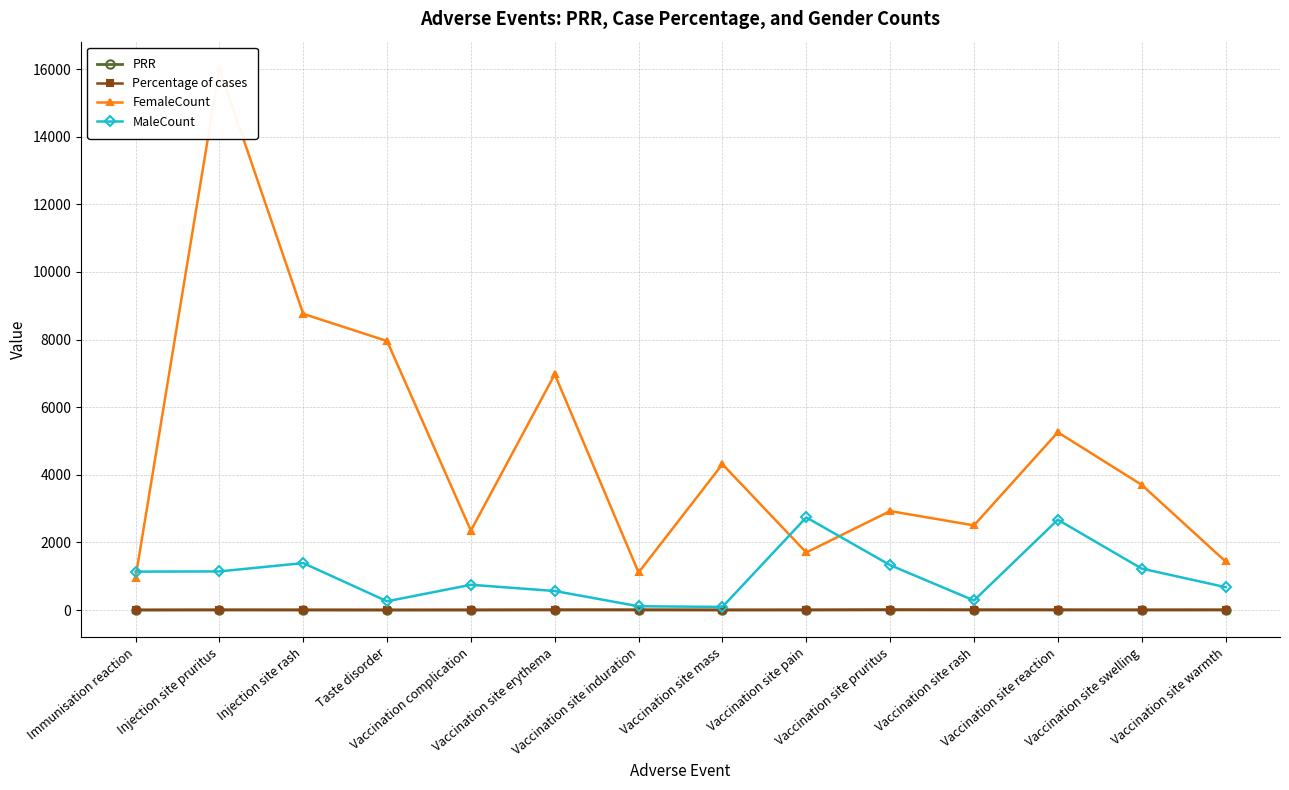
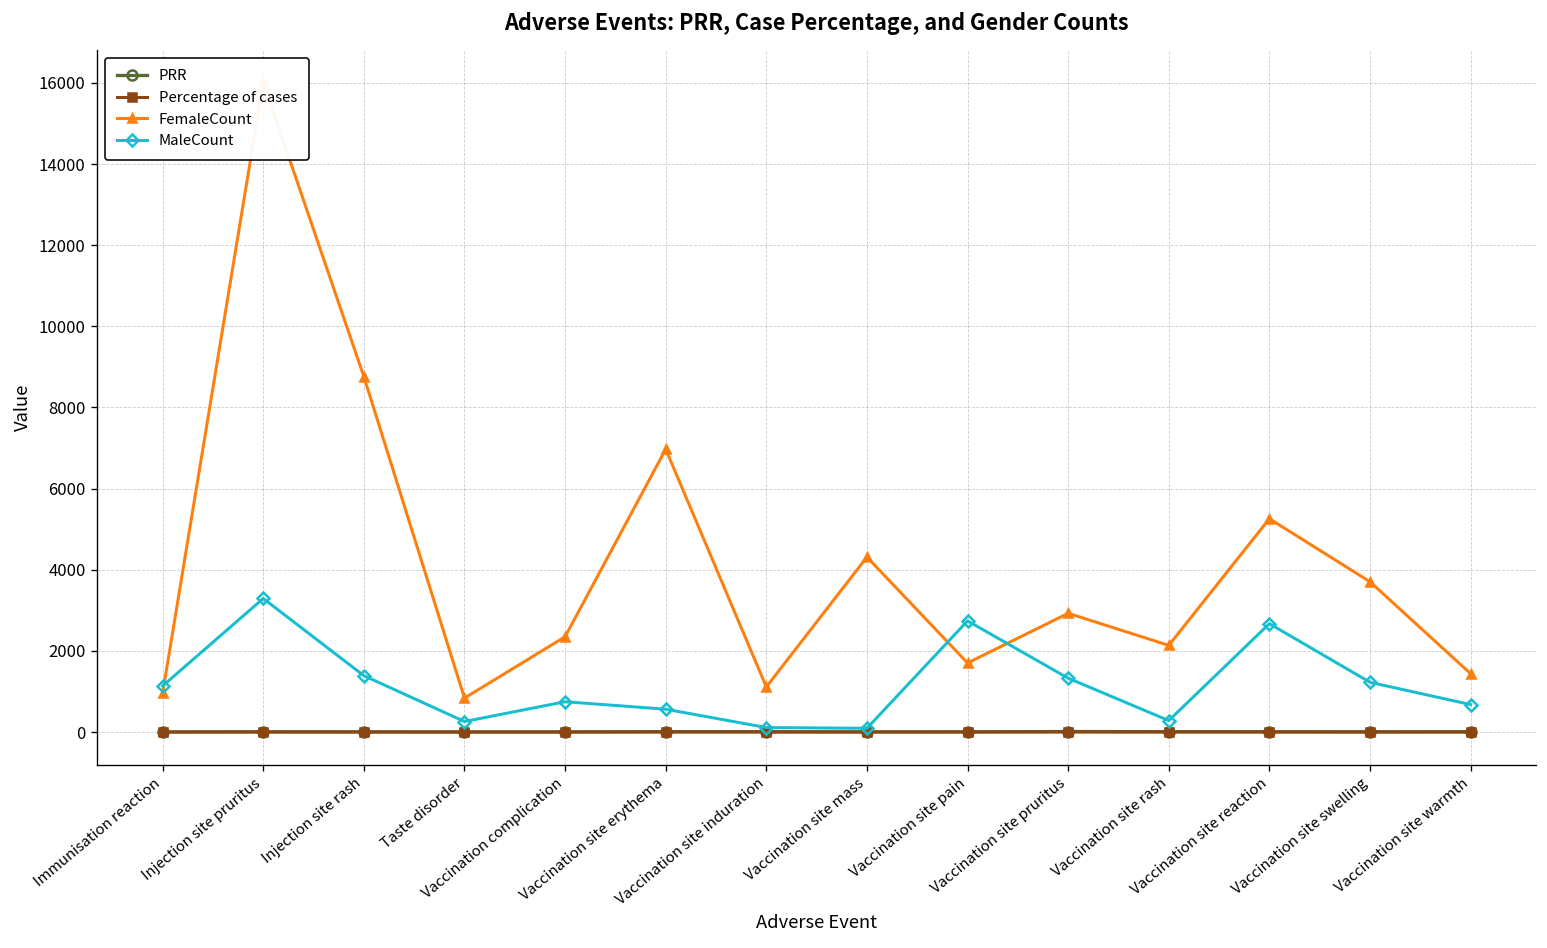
  {
    "Percentage of cases": {
      "Immunisation reaction": 0,
      "Injection site pruritus": 0,
      "Injection site rash": 0,
      "Taste disorder": 0,
      "Vaccination complication": 0,
      "Vaccination site erythema": 0,
      "Vaccination site induration": 0,
      "Vaccination site mass": 0,
      "Vaccination site pain": 0,
      "Vaccination site pruritus": 0,
      "Vaccination site rash": 0,
      "Vaccination site reaction": 0,
      "Vaccination site swelling": 0,
      "Vaccination site warmth": 0
    },
    "FemaleCount": {
      "Immunisation reaction": 1000,
      "Injection site rash": 8800,
-     "Taste disorder": 8000,
+     "Taste disorder": 800,
      "Vaccination complication": 2300,
      "Vaccination site erythema": 7000,
      "Vaccination site induration": 1100,
      "Vaccination site mass": 4300,
      "Vaccination site pain": 1700,
      "Vaccination site pruritus": 2900,
-     "Vaccination site rash": 2500,
+     "Vaccination site rash": 2100,
      "Vaccination site reaction": 5300,
      "Vaccination site swelling": 3700,
      "Vaccination site warmth": 1400
    },
    "MaleCount": {
      "Immunisation reaction": 1100,
-     "Injection site pruritus": 1100,
+     "Injection site pruritus": 3300,
      "Injection site rash": 1400,
      "Taste disorder": 300,
      "Vaccination complication": 700,
      "Vaccination site erythema": 600,
      "Vaccination site induration": 100,
      "Vaccination site mass": 100,
      "Vaccination site pain": 2700,
      "Vaccination site pruritus": 1300,
      "Vaccination site rash": 300,
      "Vaccination site reaction": 2700,
      "Vaccination site swelling": 1200,
      "Vaccination site warmth": 700
    }
  }
